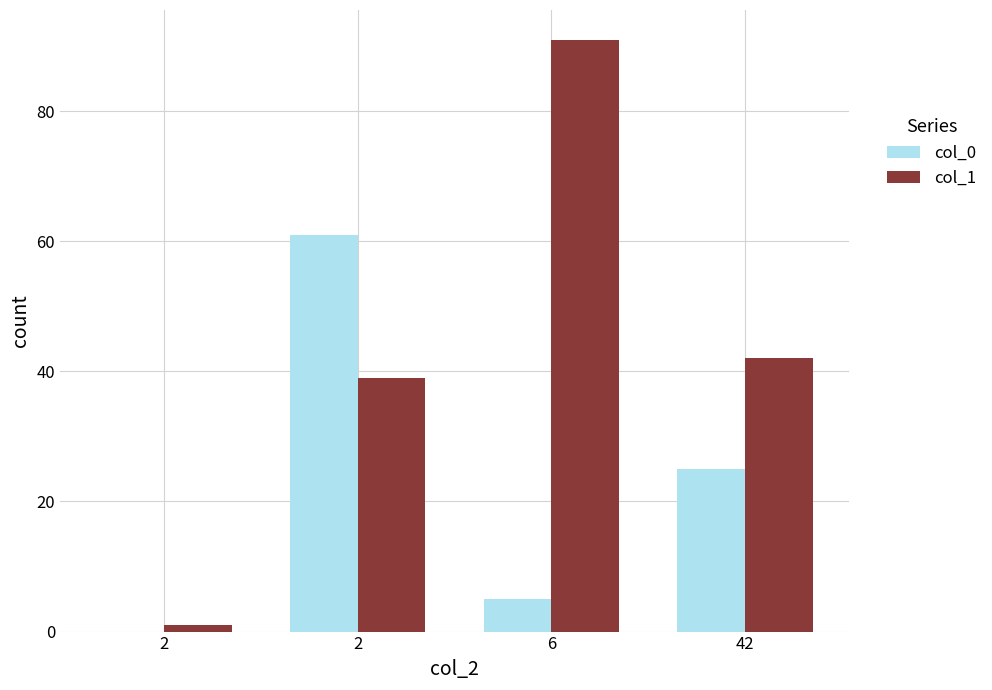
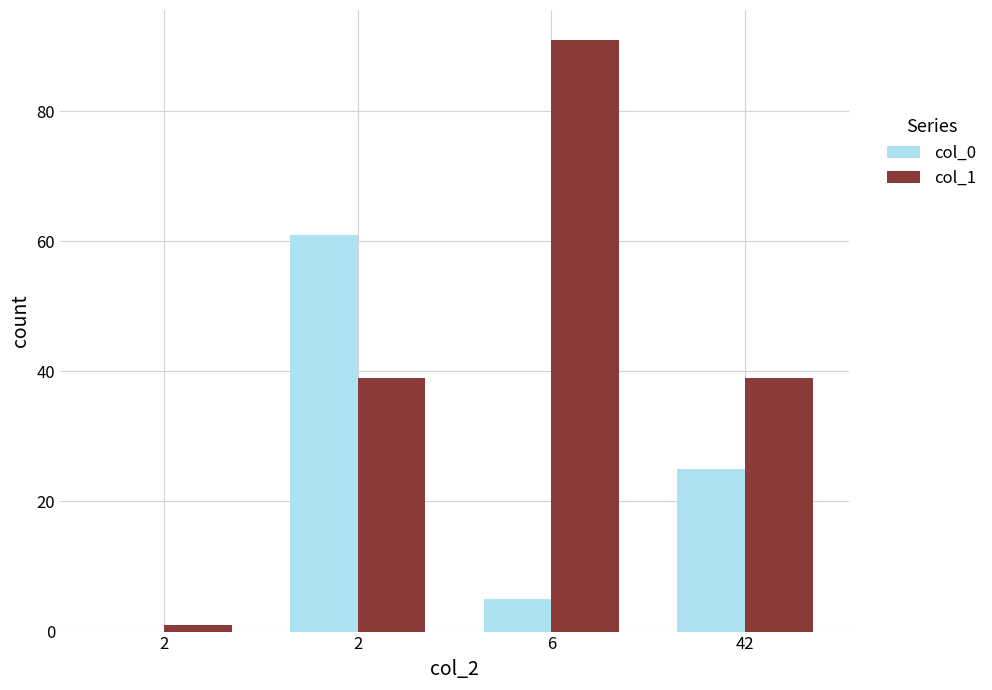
  {
    "col_0": {
      "6": 5,
      "42": 25
    },
    "col_1": {
      "6": 91,
-     "42": 42
+     "42": 39
    }
  }
